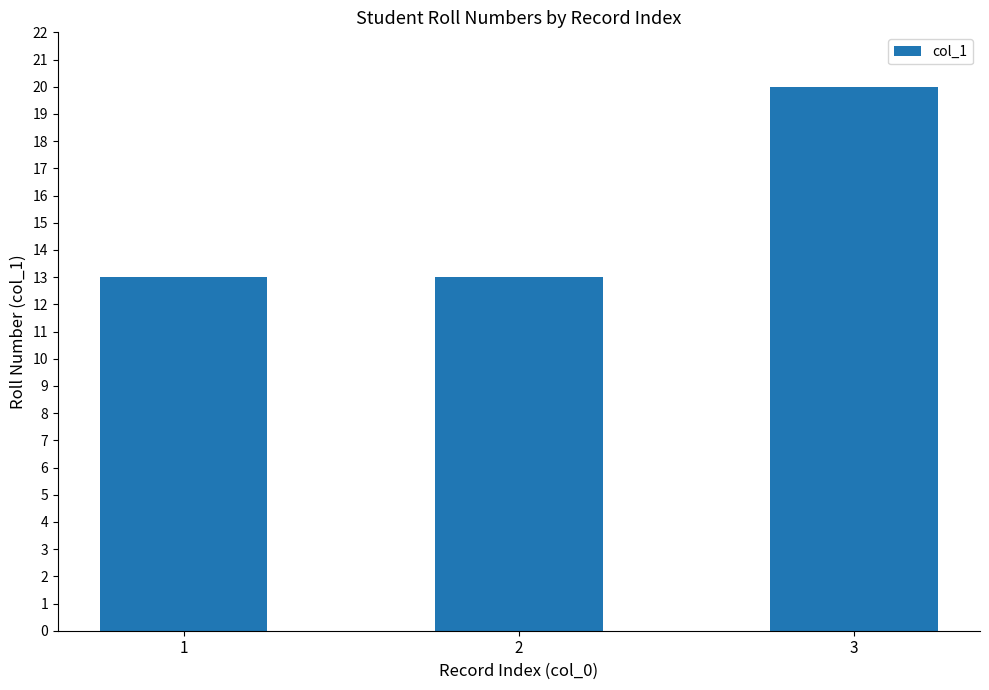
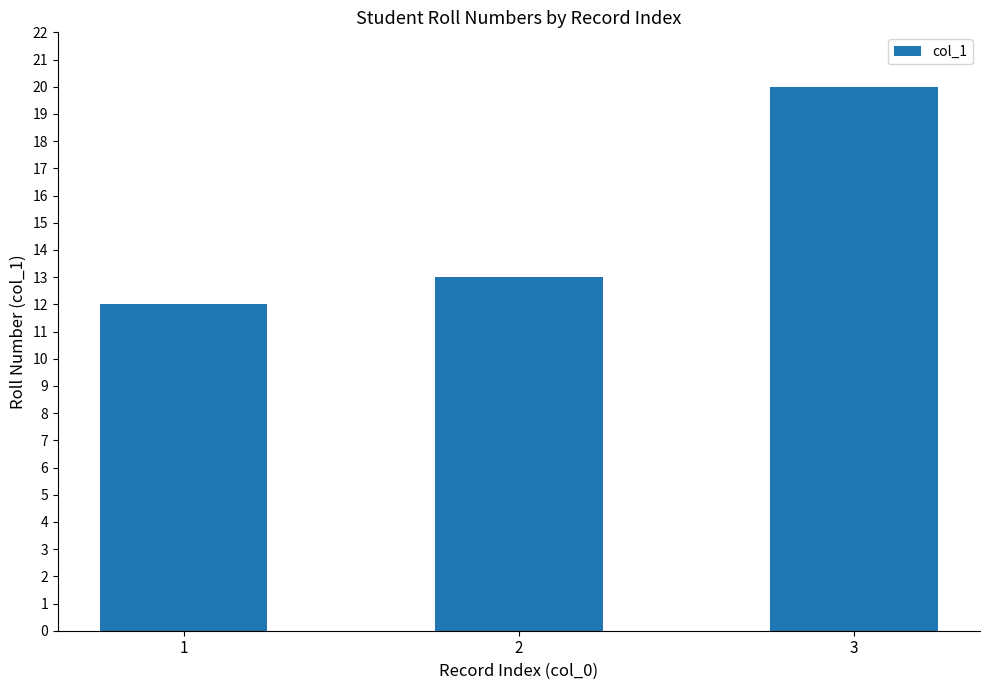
  {
-   "1": 13,
+   "1": 12,
    "2": 13,
    "3": 20
  }
